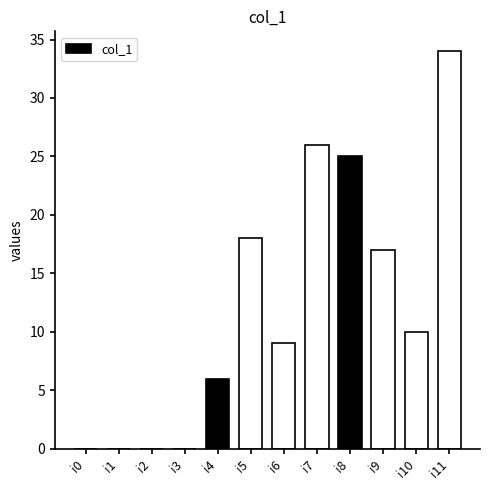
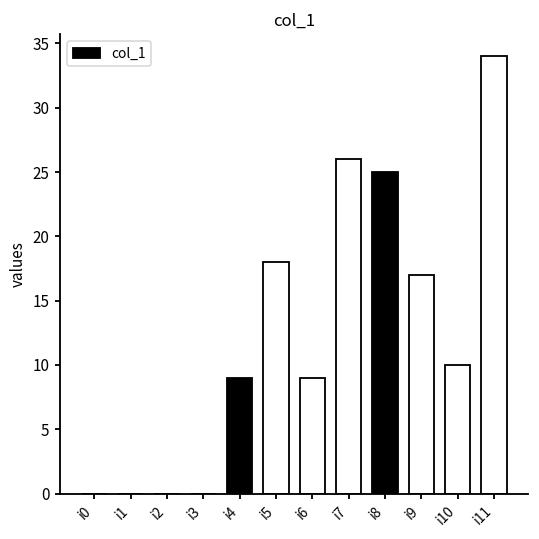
  {
    "i0": 0,
    "i1": 0,
    "i2": 0,
    "i3": 0,
-   "i4": 6,
+   "i4": 9,
    "i5": 18,
    "i6": 9,
    "i7": 26,
    "i8": 25,
    "i9": 17,
    "i10": 10,
    "i11": 34
  }
